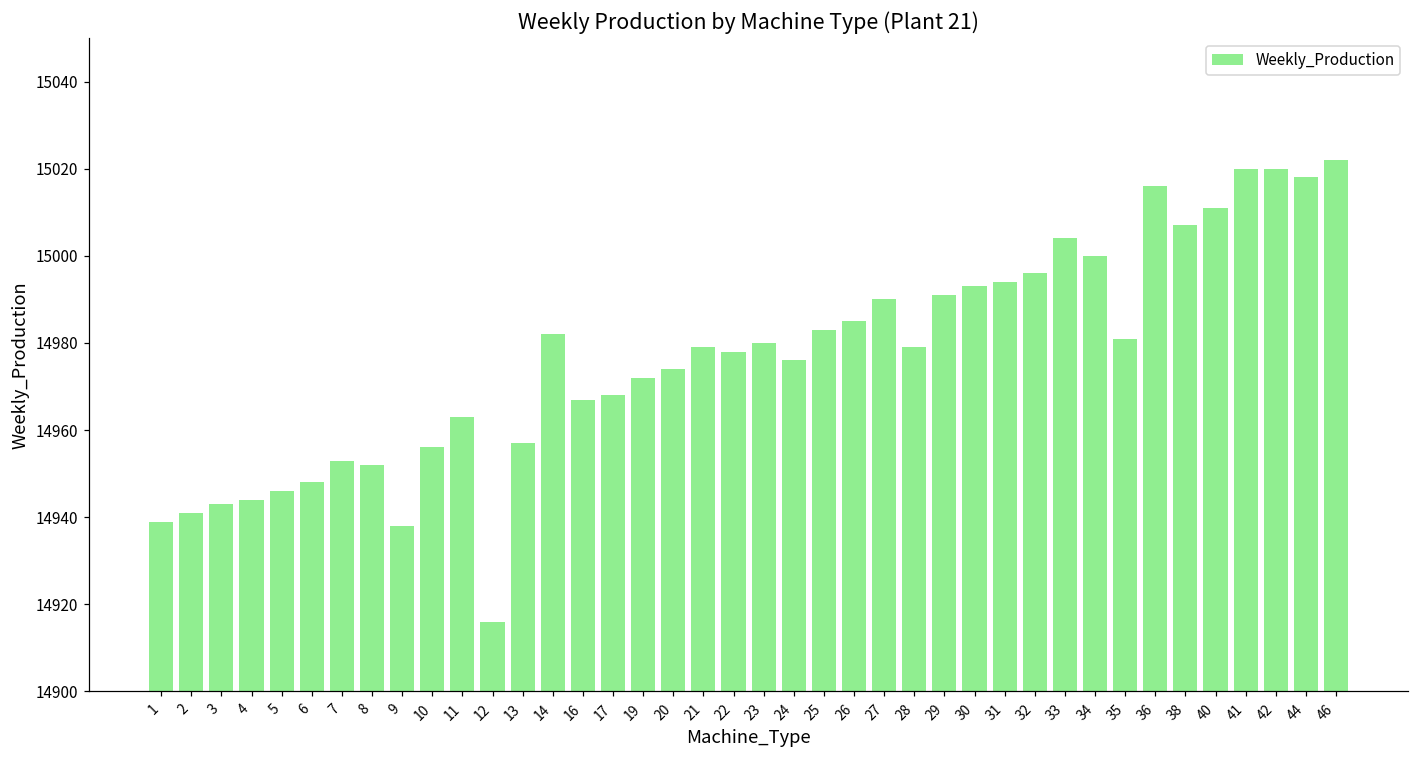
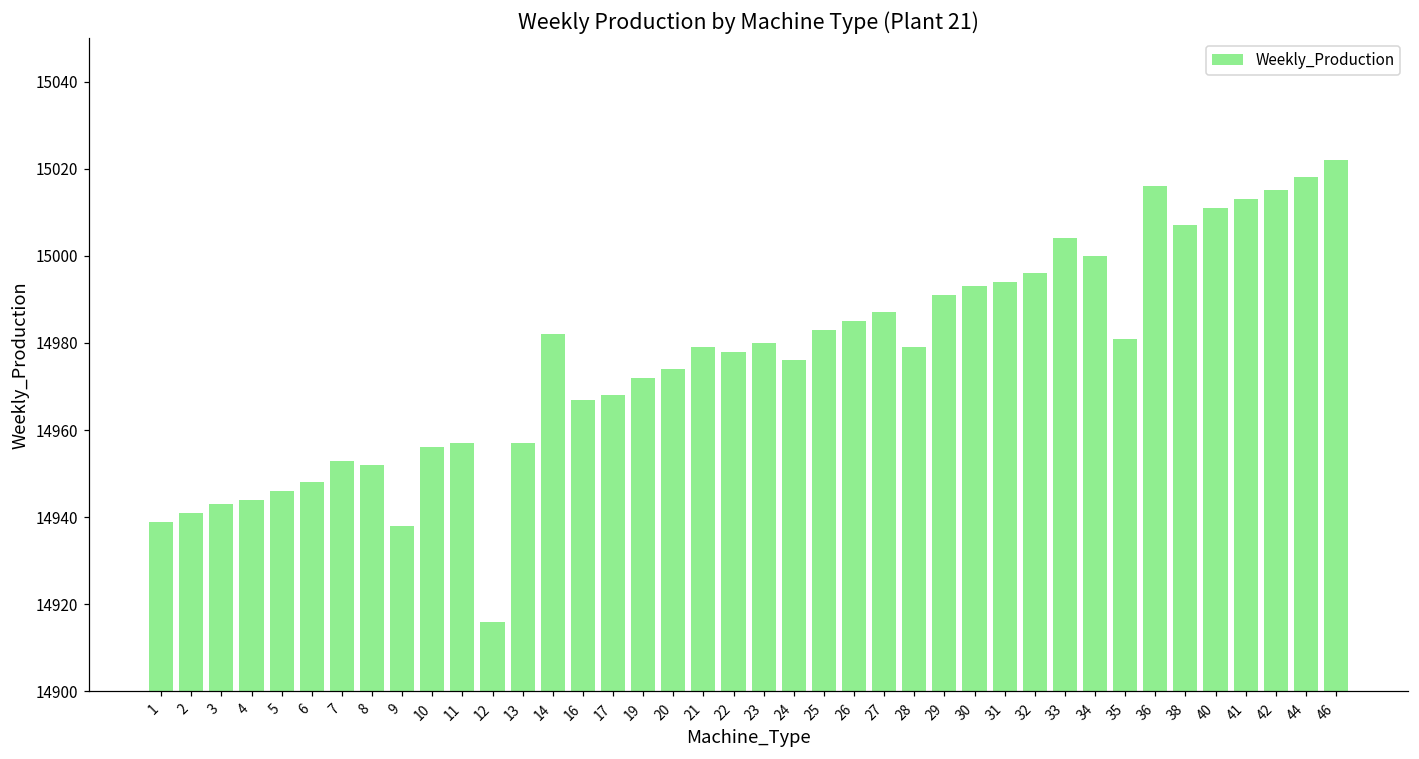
  {
    "1": 14939,
    "2": 14941,
    "3": 14943,
    "4": 14944,
    "5": 14946,
    "6": 14948,
    "7": 14953,
    "8": 14952,
    "9": 14938,
    "10": 14956,
-   "11": 14963,
+   "11": 14957,
    "12": 14916,
    "13": 14957,
    "14": 14982,
    "16": 14967,
    "17": 14968,
    "19": 14972,
    "20": 14974,
    "21": 14979,
    "22": 14978,
    "23": 14980,
    "24": 14976,
    "25": 14983,
    "26": 14985,
-   "27": 14990,
+   "27": 14987,
    "28": 14979,
    "29": 14991,
    "30": 14993,
    "31": 14994,
    "32": 14996,
    "33": 15004,
    "34": 15000,
    "35": 14981,
    "36": 15016,
    "38": 15007,
    "40": 15011,
-   "41": 15020,
-   "42": 15020,
+   "41": 15013,
+   "42": 15015,
    "44": 15018,
    "46": 15022
  }
